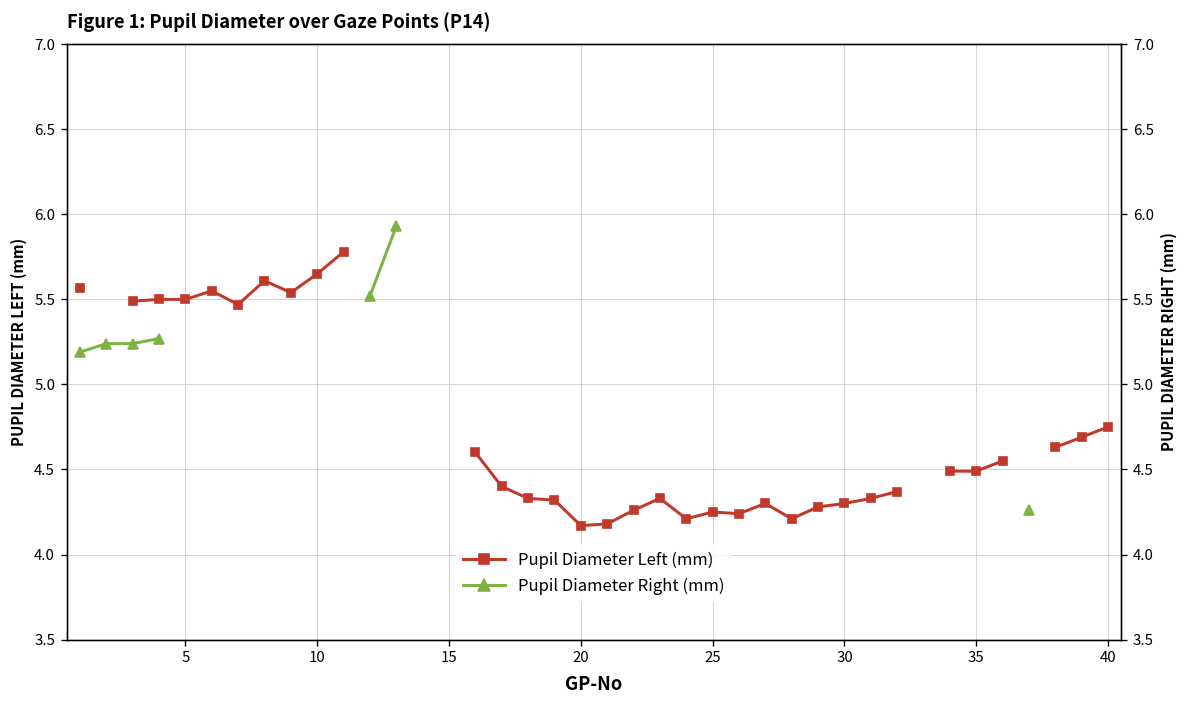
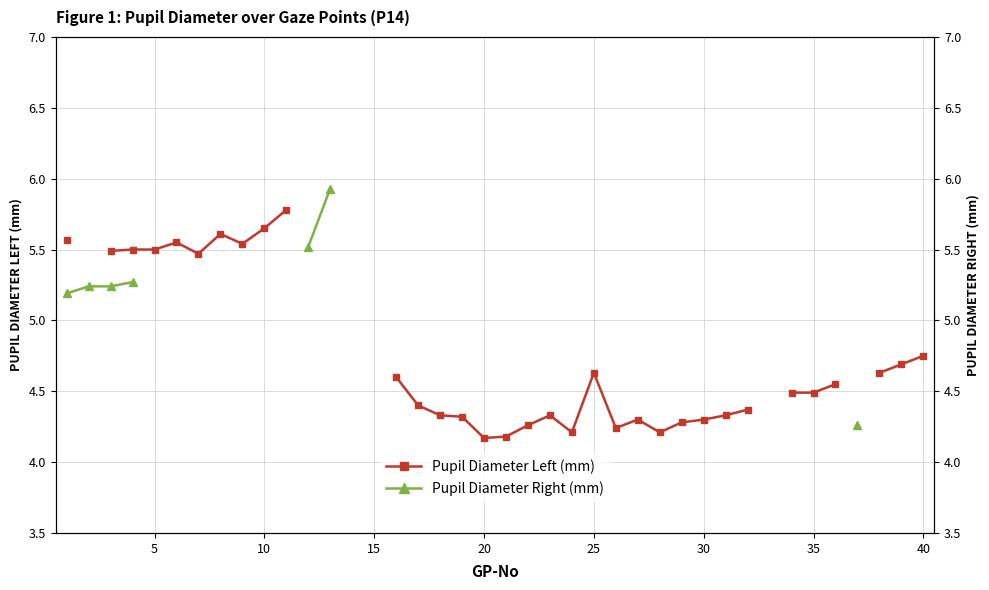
  {
    "Pupil Diameter Left (mm)": {
      "5": 5.50,
      "10": 5.65,
      "20": 4.17,
-     "25": 4.25,
+     "25": 4.63,
      "30": 4.30,
      "35": 4.49,
      "40": 4.75
    }
  }
